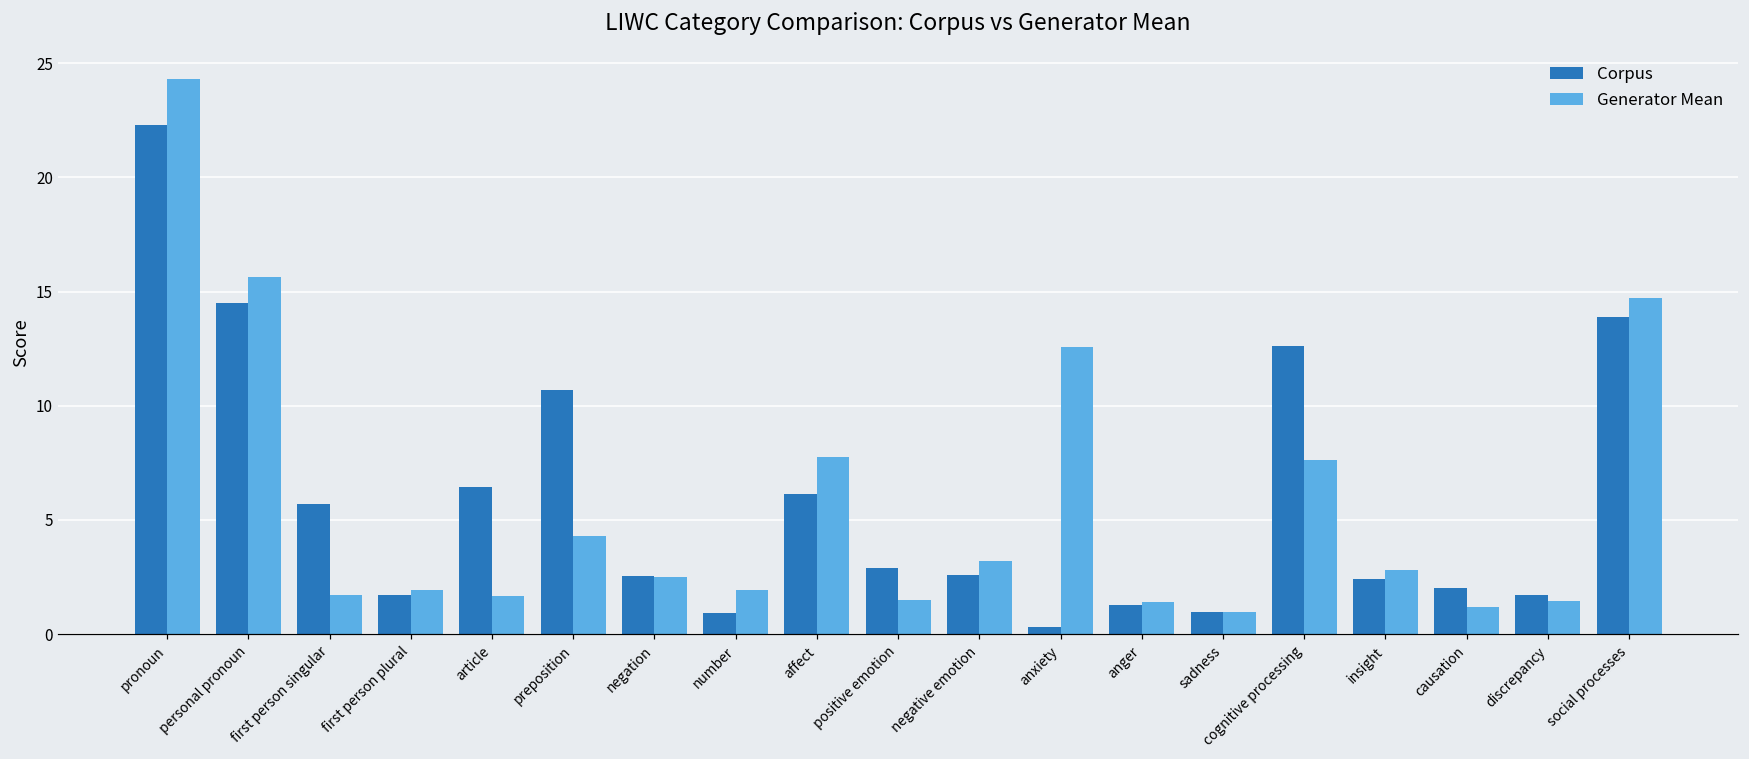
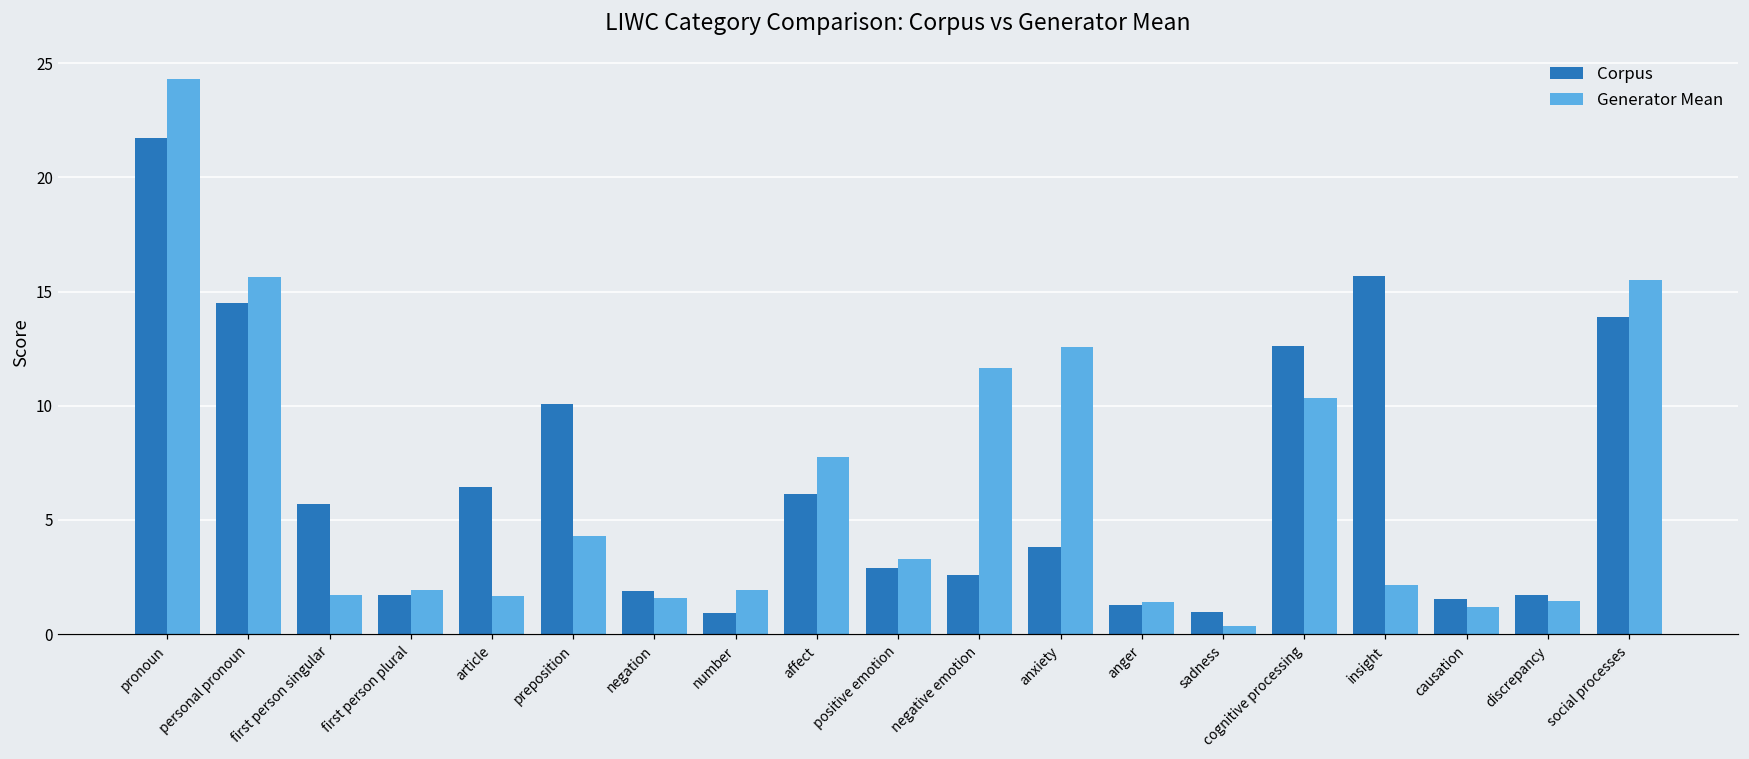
  {
    "Corpus": {
-     "pronoun": 22.3,
+     "pronoun": 21.7,
      "personal pronoun": 14.5,
      "first person singular": 5.7,
      "first person plural": 1.7,
      "article": 6.4,
-     "preposition": 10.7,
-     "negation": 2.5,
+     "preposition": 10.1,
+     "negation": 1.9,
      "number": 0.9,
      "affect": 6.1,
      "positive emotion": 2.9,
      "negative emotion": 2.6,
-     "anxiety": 0.3,
+     "anxiety": 3.8,
      "anger": 1.3,
      "sadness": 1.0,
      "cognitive processing": 12.6,
-     "insight": 2.4,
-     "causation": 2.0,
+     "insight": 15.7,
+     "causation": 1.6,
      "discrepancy": 1.7,
      "social processes": 13.9
    },
    "Generator Mean": {
      "pronoun": 24.3,
      "personal pronoun": 15.6,
      "first person singular": 1.7,
      "first person plural": 1.9,
      "article": 1.7,
      "preposition": 4.3,
-     "negation": 2.5,
+     "negation": 1.6,
      "number": 1.9,
      "affect": 7.8,
-     "positive emotion": 1.5,
-     "negative emotion": 3.2,
+     "positive emotion": 3.3,
+     "negative emotion": 11.7,
      "anxiety": 12.6,
      "anger": 1.4,
-     "sadness": 1.0,
-     "cognitive processing": 7.6,
-     "insight": 2.8,
+     "sadness": 0.3,
+     "cognitive processing": 10.4,
+     "insight": 2.2,
      "causation": 1.2,
      "discrepancy": 1.5,
-     "social processes": 14.7
+     "social processes": 15.5
    }
  }
